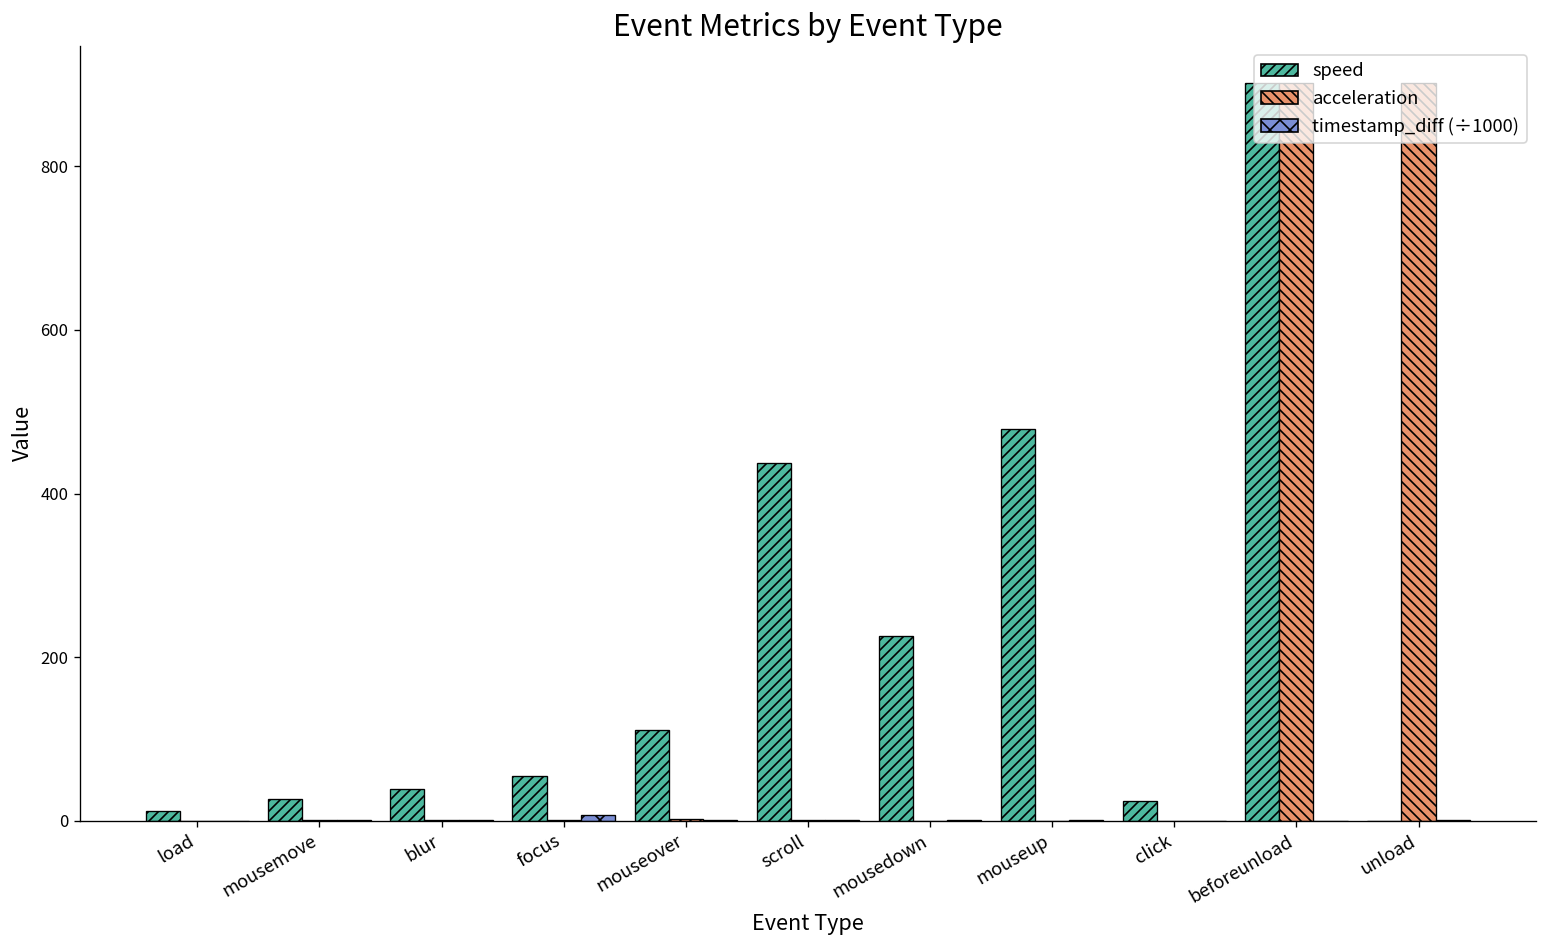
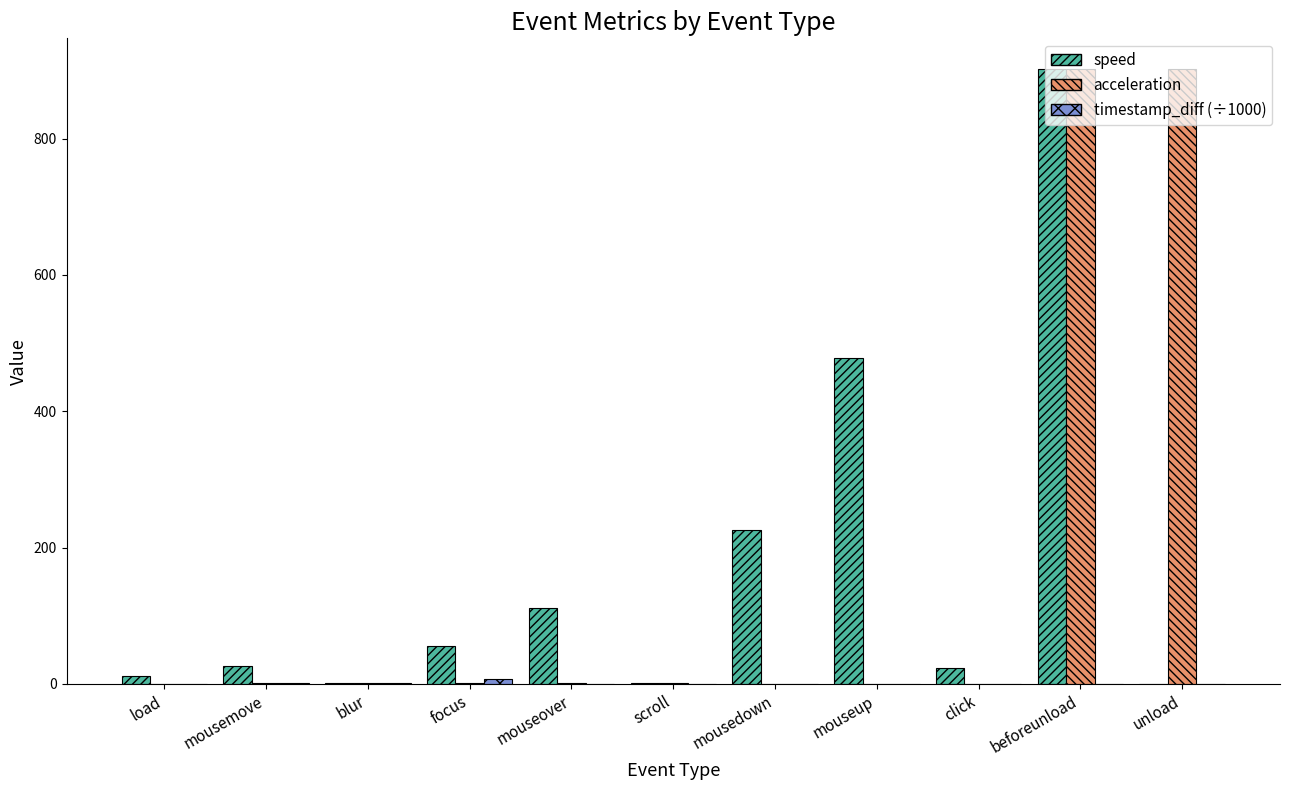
  {
    "speed": {
      "load": 10,
      "mousemove": 30,
-     "blur": 40,
+     "blur": 0,
      "focus": 60,
      "mouseover": 110,
-     "scroll": 440,
+     "scroll": 0,
      "mousedown": 230,
      "mouseup": 480,
      "click": 20,
      "unload": 0
    },
    "acceleration": {
      "load": 0,
      "mouseup": 0,
      "click": 0
    },
    "timestamp_diff (÷1000)": {
      "focus": 10
    }
  }
